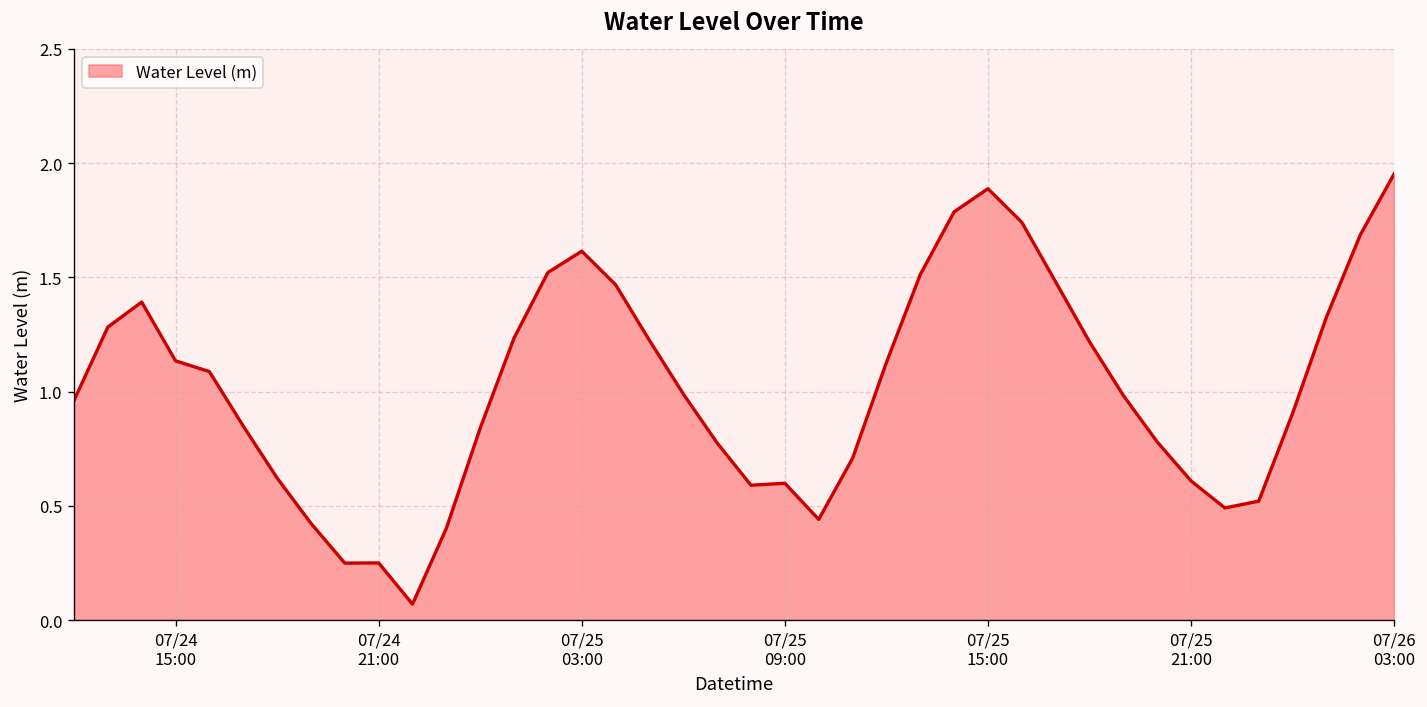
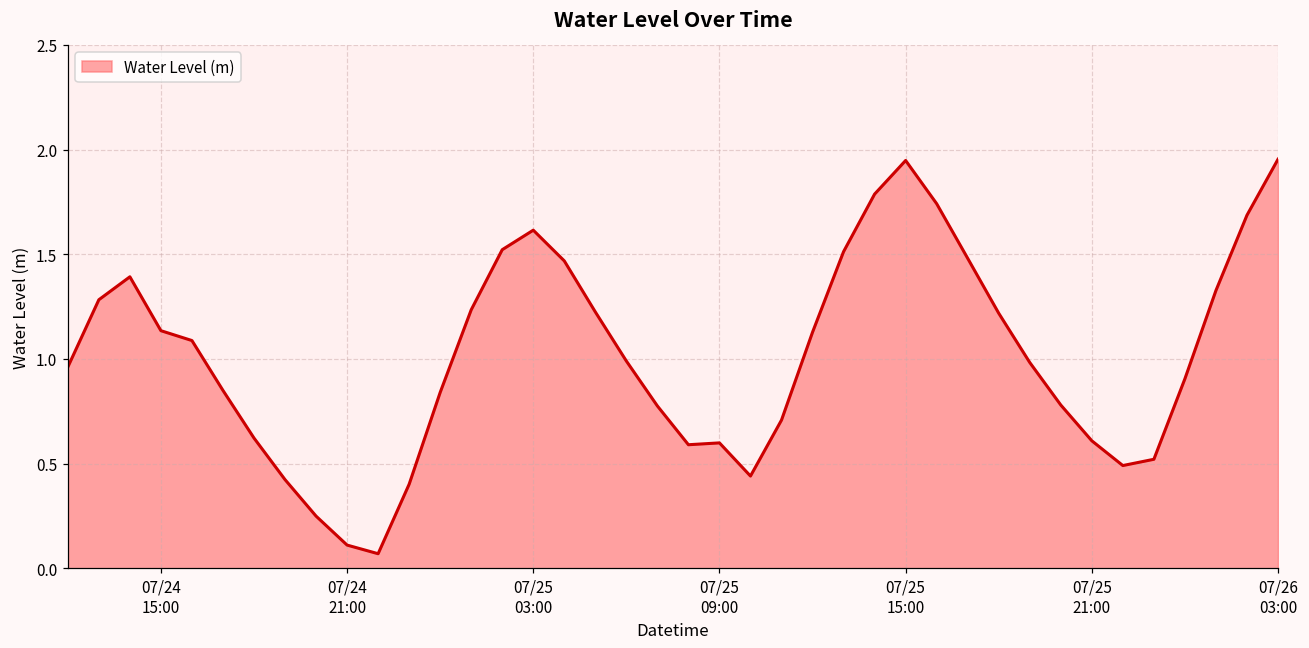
  {
    "07/24 15:00": 1.13,
-   "07/24 21:00": 0.25,
+   "07/24 21:00": 0.11,
    "07/25 03:00": 1.61,
    "07/25 09:00": 0.60,
-   "07/25 15:00": 1.89,
+   "07/25 15:00": 1.95,
    "07/25 21:00": 0.61,
    "07/26 03:00": 1.95
  }
